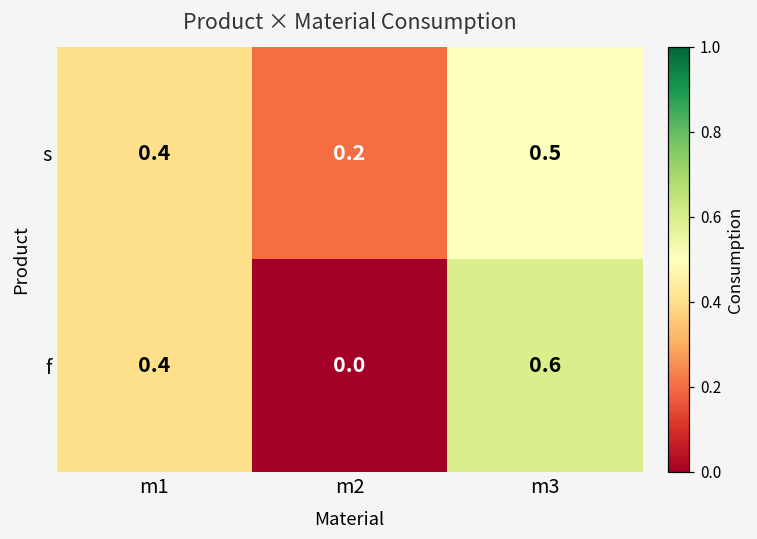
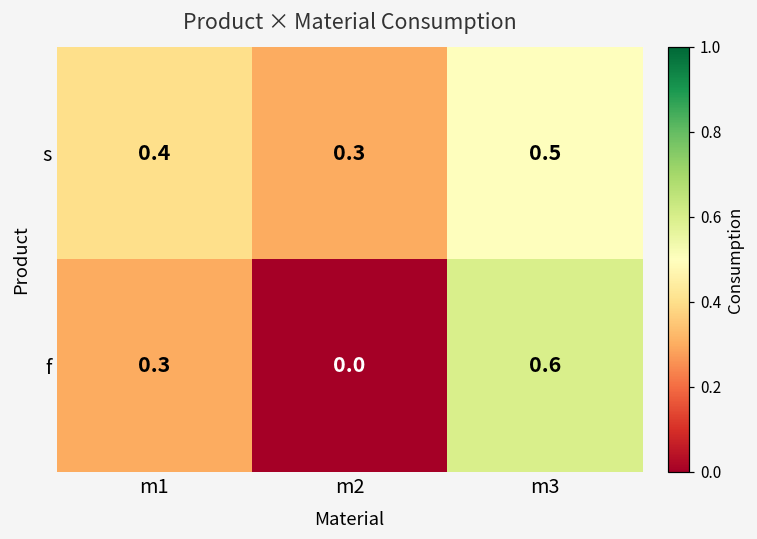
  {
    "s": {
      "m1": 0.4,
-     "m2": 0.2,
+     "m2": 0.3,
      "m3": 0.5
    },
    "f": {
-     "m1": 0.4,
+     "m1": 0.3,
      "m2": 0.0,
      "m3": 0.6
    }
  }
